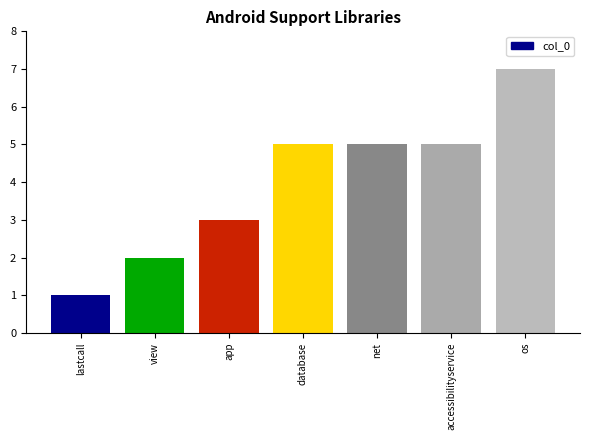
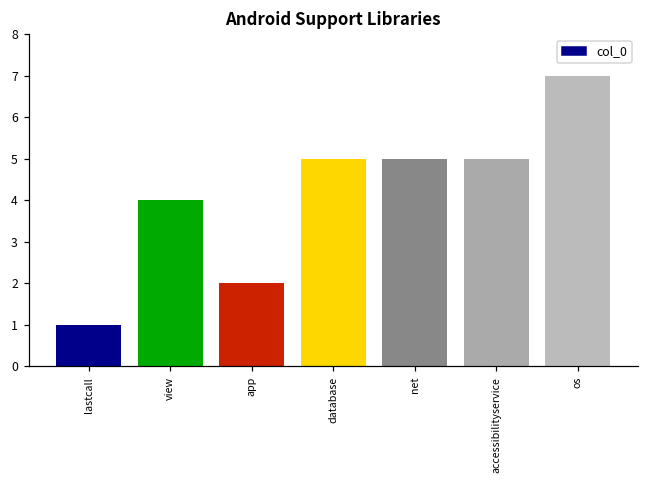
  {
    "lastcall": 1,
-   "view": 2,
-   "app": 3,
+   "view": 4,
+   "app": 2,
    "database": 5,
    "net": 5,
    "accessibilityservice": 5,
    "os": 7
  }
